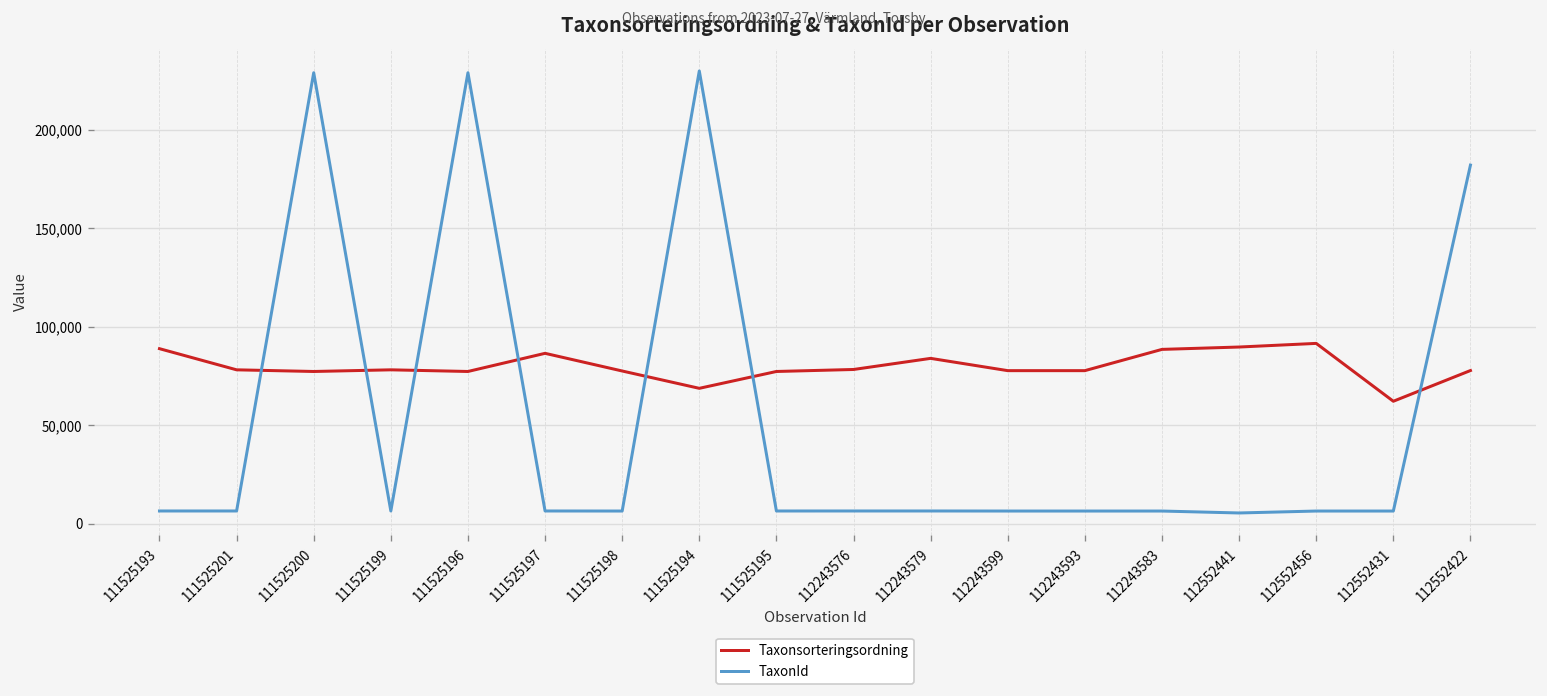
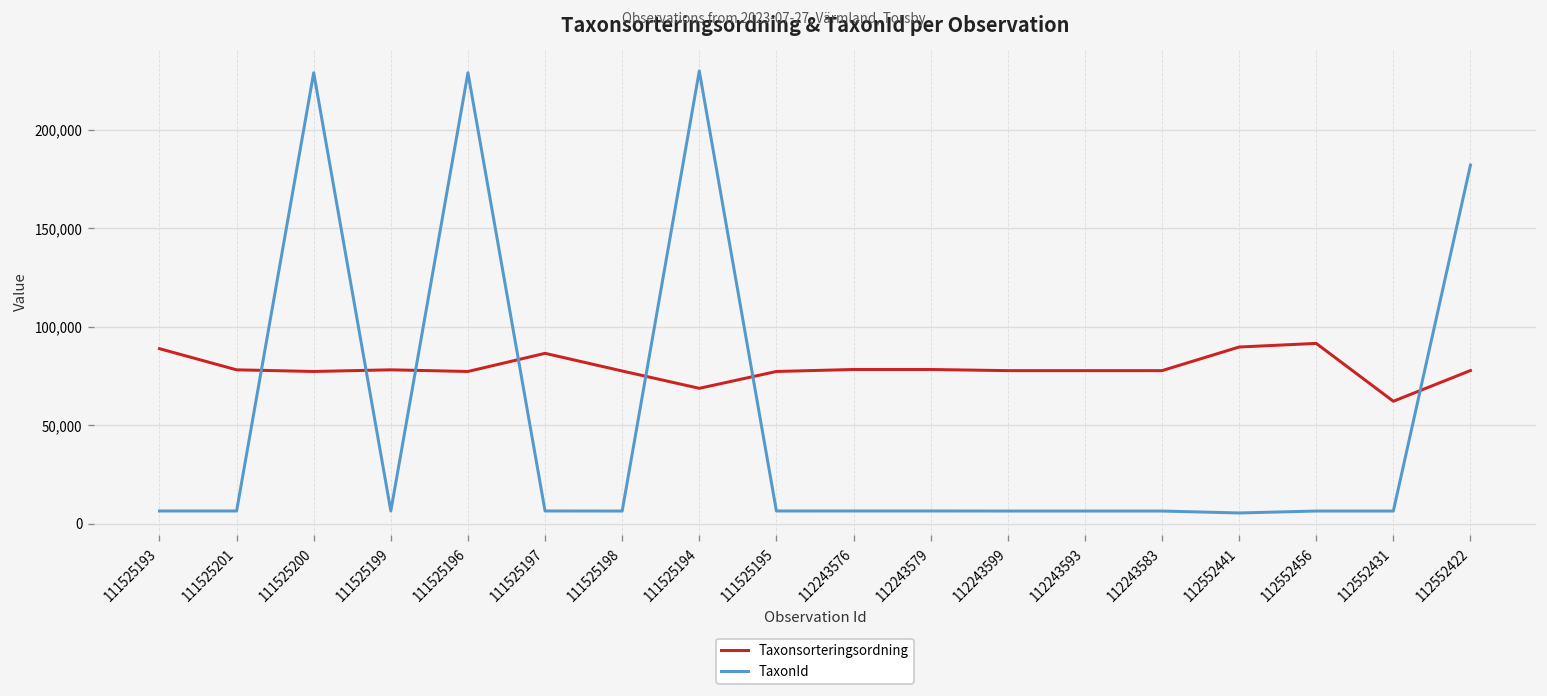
  {
    "Taxonsorteringsordning": {
      "111525193": "89,000",
      "111525201": "78,000",
      "111525200": "77,000",
      "111525199": "78,000",
      "111525196": "77,000",
      "111525197": "86,000",
      "111525198": "78,000",
      "111525194": "69,000",
      "111525195": "77,000",
      "112243576": "78,000",
-     "112243579": "84,000",
+     "112243579": "78,000",
      "112243599": "78,000",
      "112243593": "78,000",
-     "112243583": "88,000",
+     "112243583": "78,000",
      "112552441": "90,000",
      "112552456": "92,000",
      "112552431": "62,000",
      "112552422": "78,000"
    },
    "TaxonId": {
      "111525193": "6,000",
      "111525201": "6,000",
      "111525200": "229,000",
      "111525199": "6,000",
      "111525196": "229,000",
      "111525197": "6,000",
      "111525198": "6,000",
      "111525194": "230,000",
      "111525195": "6,000",
      "112243576": "6,000",
      "112243579": "6,000",
      "112243599": "6,000",
      "112243593": "6,000",
      "112243583": "6,000",
      "112552441": "5,000",
      "112552456": "6,000",
      "112552431": "6,000",
      "112552422": "182,000"
    }
  }
